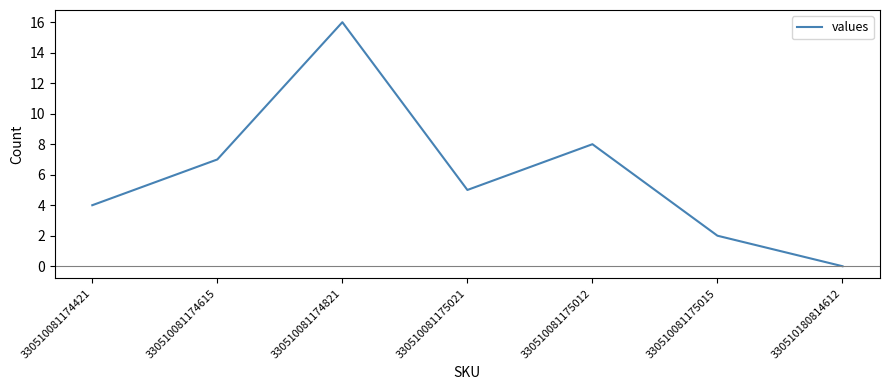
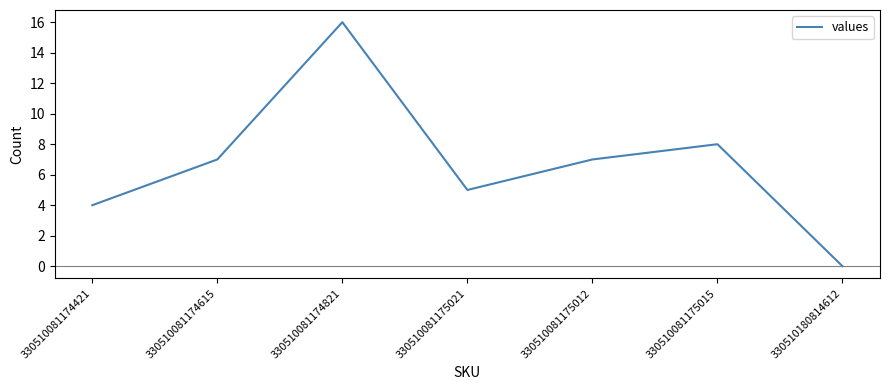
  {
    "330510081174421": 4,
    "330510081174615": 7,
    "330510081174821": 16,
    "330510081175021": 5,
-   "330510081175012": 8,
-   "330510081175015": 2,
+   "330510081175012": 7,
+   "330510081175015": 8,
    "330510180814612": 0
  }
